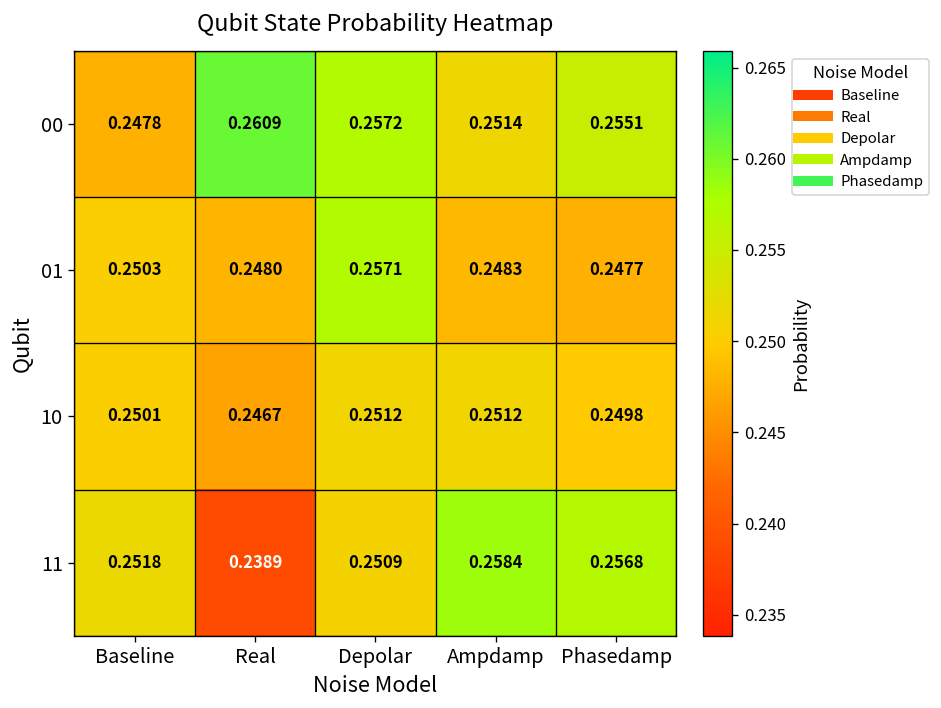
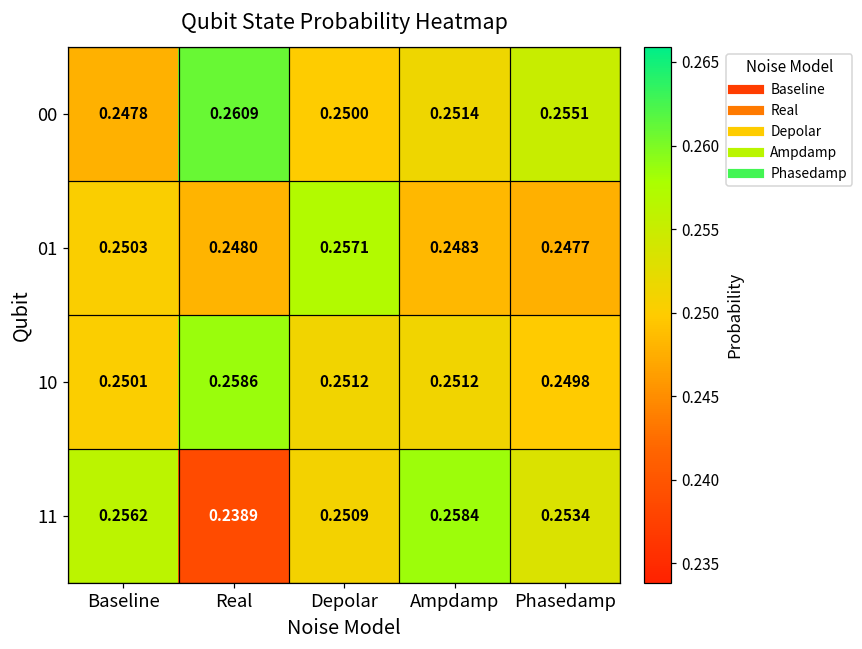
  {
    "00": {
      "Baseline": 0.2478,
      "Real": 0.2609,
-     "Depolar": 0.2572,
+     "Depolar": 0.2500,
      "Ampdamp": 0.2514,
      "Phasedamp": 0.2551
    },
    "01": {
      "Baseline": 0.2503,
      "Real": 0.2480,
      "Depolar": 0.2571,
      "Ampdamp": 0.2483,
      "Phasedamp": 0.2477
    },
    "10": {
      "Baseline": 0.2501,
-     "Real": 0.2467,
+     "Real": 0.2586,
      "Depolar": 0.2512,
      "Ampdamp": 0.2512,
      "Phasedamp": 0.2498
    },
    "11": {
-     "Baseline": 0.2518,
+     "Baseline": 0.2562,
      "Real": 0.2389,
      "Depolar": 0.2509,
      "Ampdamp": 0.2584,
-     "Phasedamp": 0.2568
+     "Phasedamp": 0.2534
    }
  }
